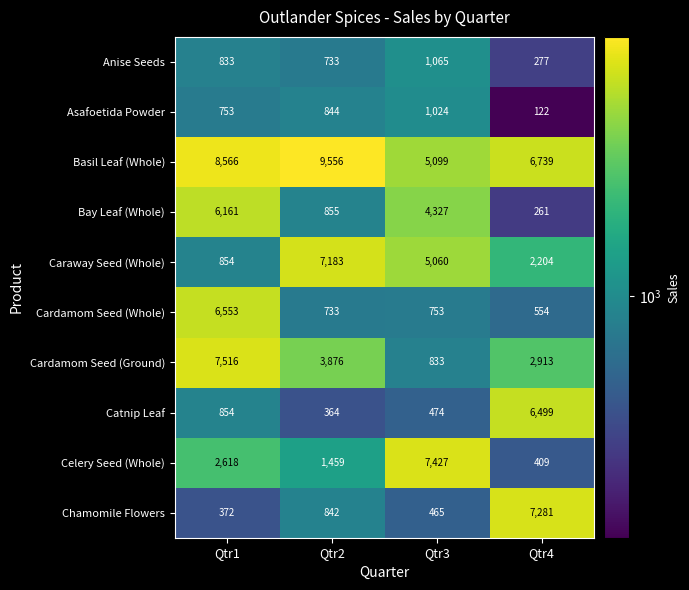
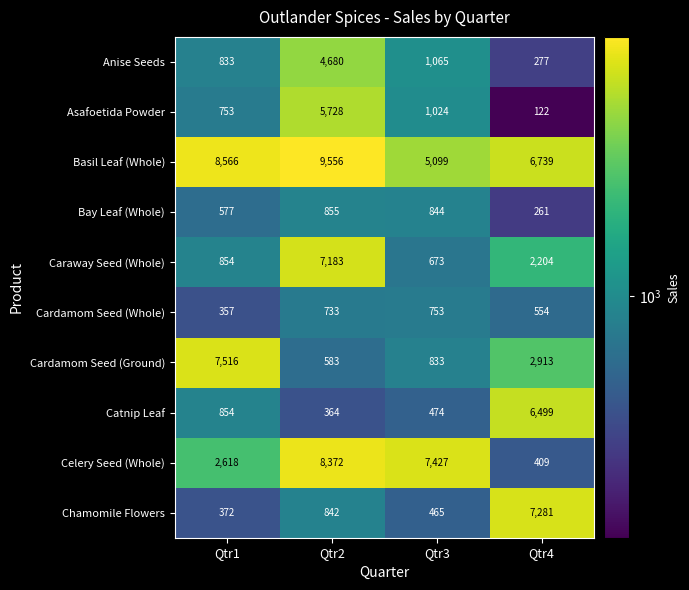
  {
    "Anise Seeds": {
      "Qtr1": "833",
-     "Qtr2": "733",
+     "Qtr2": "4,680",
      "Qtr3": "1,065",
      "Qtr4": "277"
    },
    "Asafoetida Powder": {
      "Qtr1": "753",
-     "Qtr2": "844",
+     "Qtr2": "5,728",
      "Qtr3": "1,024",
      "Qtr4": "122"
    },
    "Basil Leaf (Whole)": {
      "Qtr1": "8,566",
      "Qtr2": "9,556",
      "Qtr3": "5,099",
      "Qtr4": "6,739"
    },
    "Bay Leaf (Whole)": {
-     "Qtr1": "6,161",
+     "Qtr1": "577",
      "Qtr2": "855",
-     "Qtr3": "4,327",
+     "Qtr3": "844",
      "Qtr4": "261"
    },
    "Caraway Seed (Whole)": {
      "Qtr1": "854",
      "Qtr2": "7,183",
-     "Qtr3": "5,060",
+     "Qtr3": "673",
      "Qtr4": "2,204"
    },
    "Cardamom Seed (Whole)": {
-     "Qtr1": "6,553",
+     "Qtr1": "357",
      "Qtr2": "733",
      "Qtr3": "753",
      "Qtr4": "554"
    },
    "Cardamom Seed (Ground)": {
      "Qtr1": "7,516",
-     "Qtr2": "3,876",
+     "Qtr2": "583",
      "Qtr3": "833",
      "Qtr4": "2,913"
    },
    "Catnip Leaf": {
      "Qtr1": "854",
      "Qtr2": "364",
      "Qtr3": "474",
      "Qtr4": "6,499"
    },
    "Celery Seed (Whole)": {
      "Qtr1": "2,618",
-     "Qtr2": "1,459",
+     "Qtr2": "8,372",
      "Qtr3": "7,427",
      "Qtr4": "409"
    },
    "Chamomile Flowers": {
      "Qtr1": "372",
      "Qtr2": "842",
      "Qtr3": "465",
      "Qtr4": "7,281"
    }
  }
